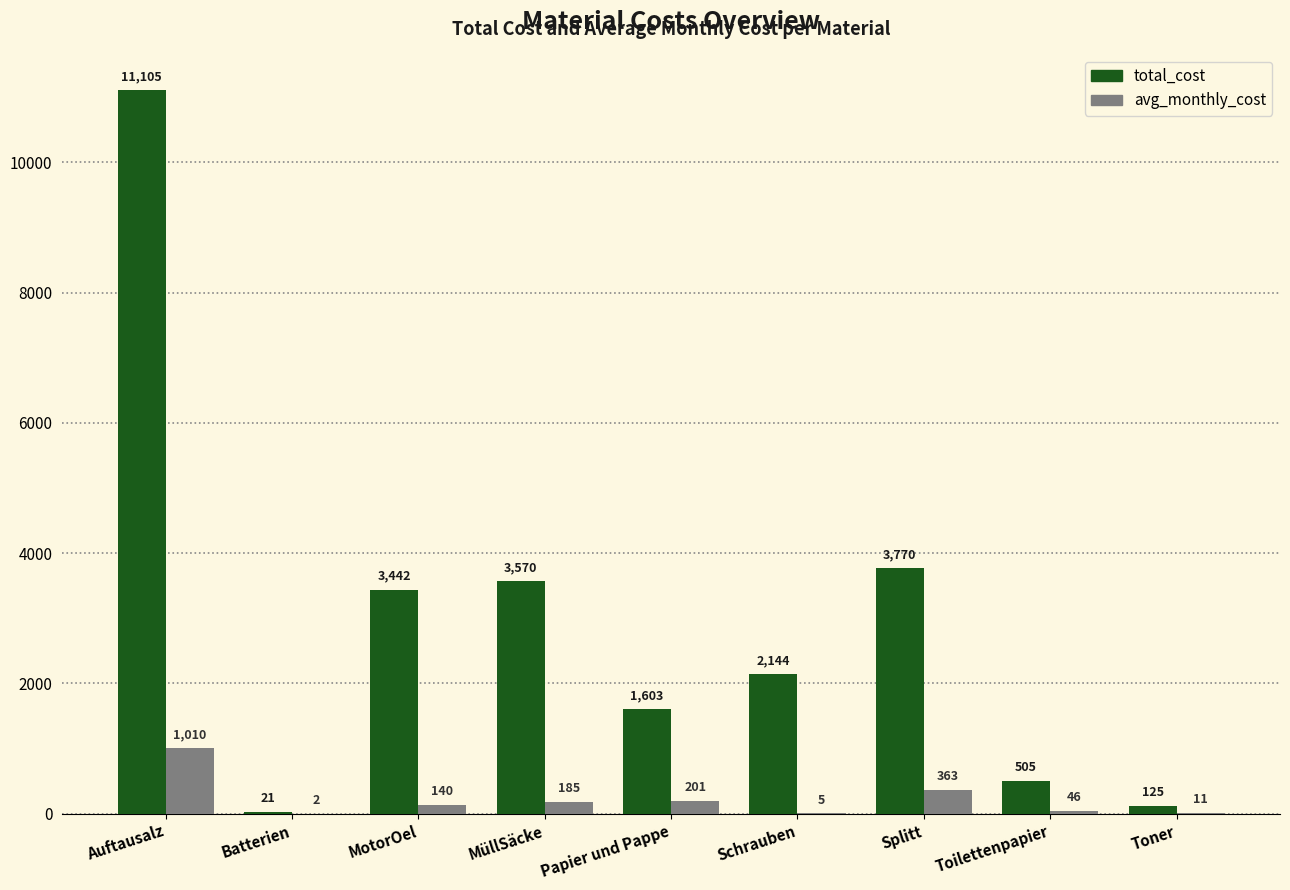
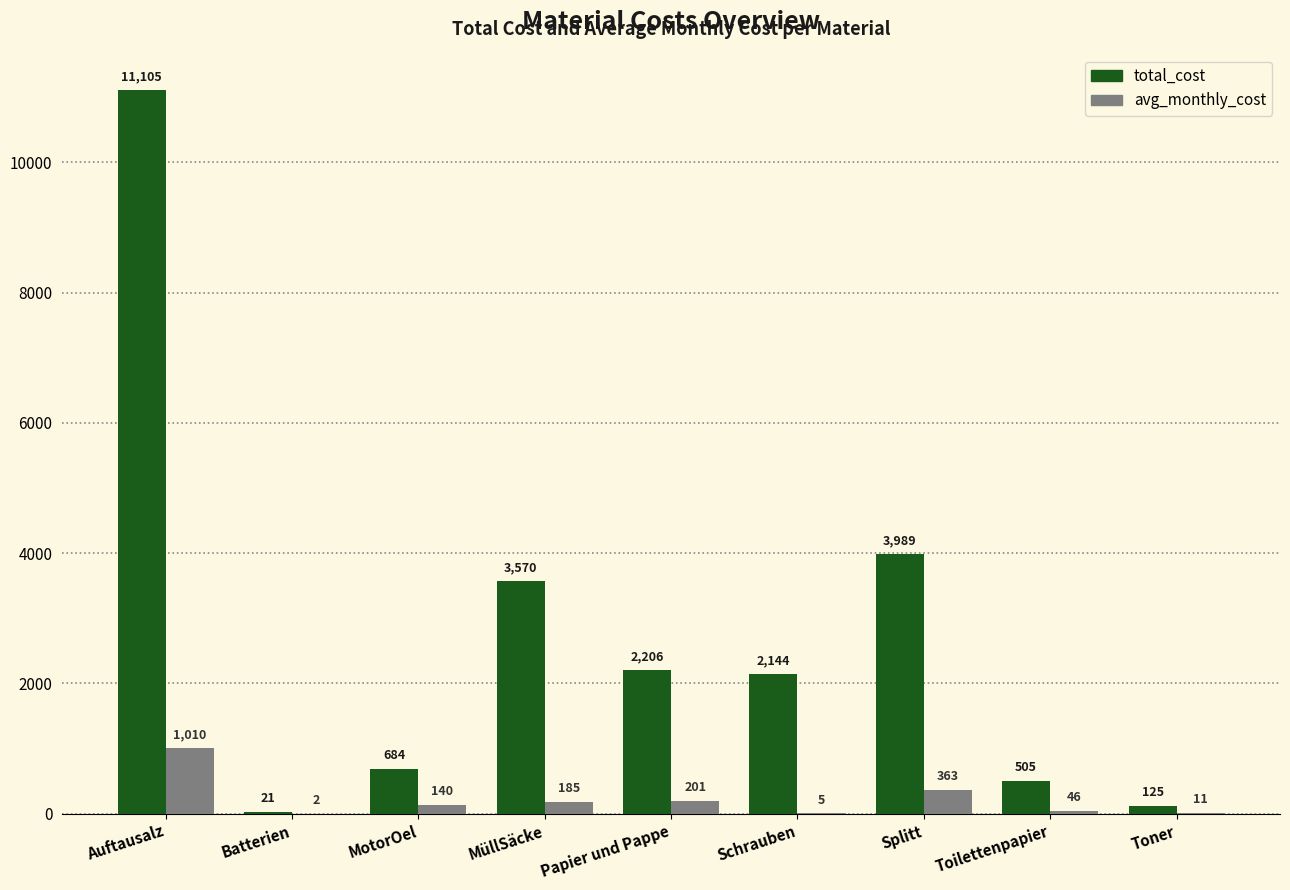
  {
    "total_cost": {
      "Auftausalz": "11,105",
      "Batterien": "21",
-     "MotorOel": "3,442",
+     "MotorOel": "684",
      "MüllSäcke": "3,570",
-     "Papier und Pappe": "1,603",
+     "Papier und Pappe": "2,206",
      "Schrauben": "2,144",
-     "Splitt": "3,770",
+     "Splitt": "3,989",
      "Toilettenpapier": "505",
      "Toner": "125"
    },
    "avg_monthly_cost": {
      "Auftausalz": "1,010",
      "Batterien": "2",
      "MotorOel": "140",
      "MüllSäcke": "185",
      "Papier und Pappe": "201",
      "Schrauben": "5",
      "Splitt": "363",
      "Toilettenpapier": "46",
      "Toner": "11"
    }
  }
